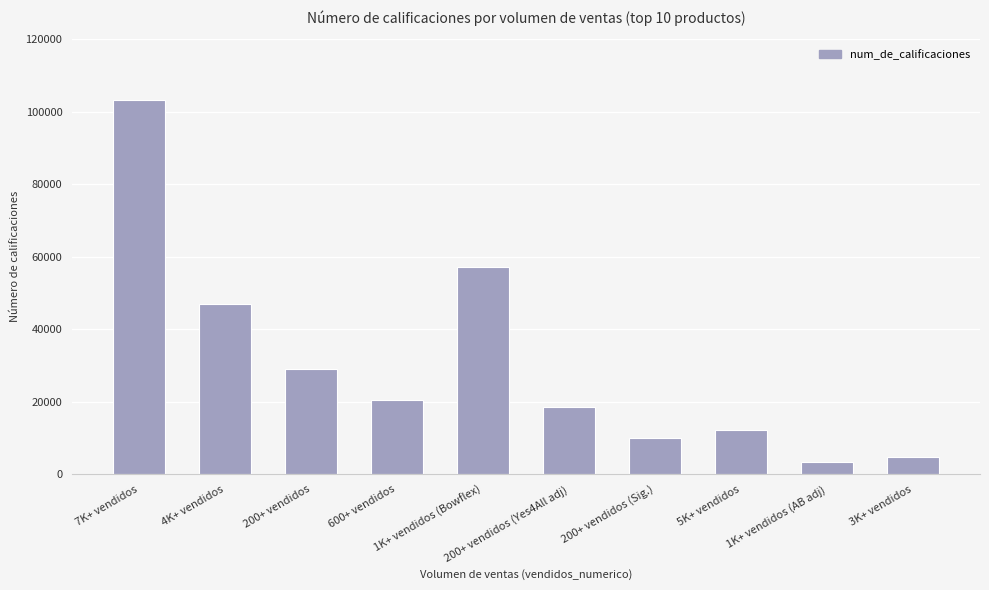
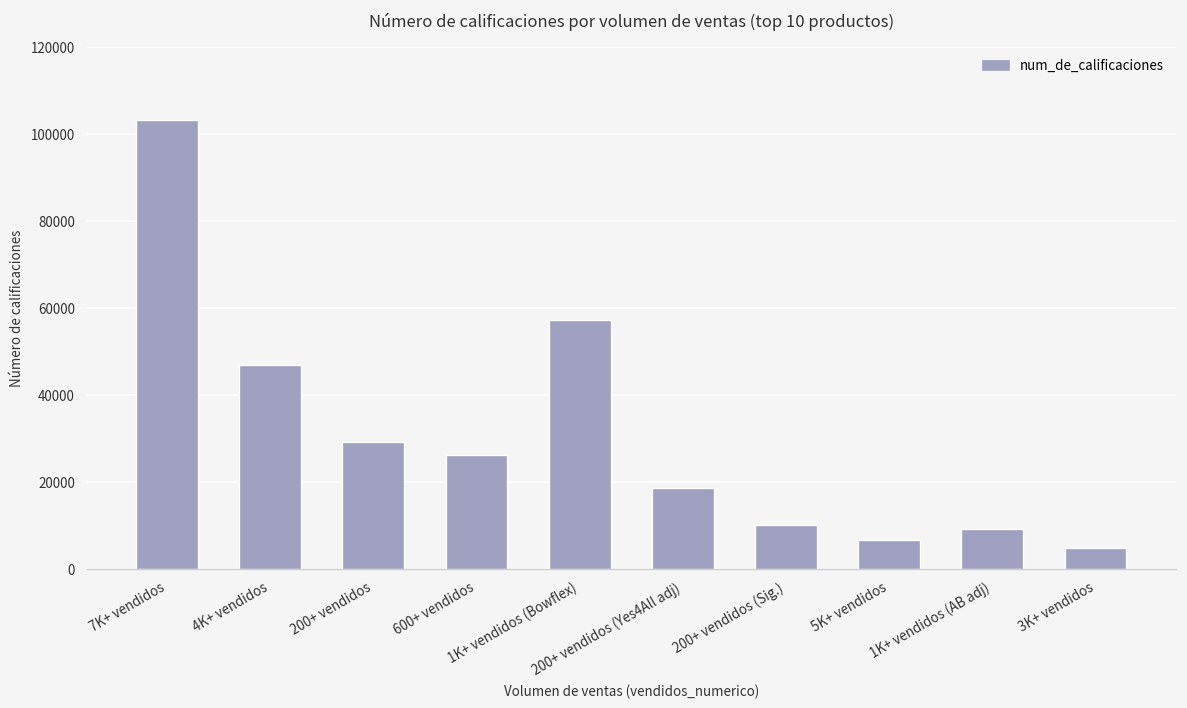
  {
    "7K+ vendidos": 103000,
    "4K+ vendidos": 47000,
    "200+ vendidos": 29000,
-   "600+ vendidos": 20000,
+   "600+ vendidos": 26000,
    "1K+ vendidos (Bowflex)": 57000,
    "200+ vendidos (Yes4All adj)": 19000,
    "200+ vendidos (Sig.)": 10000,
-   "5K+ vendidos": 12000,
-   "1K+ vendidos (AB adj)": 3000,
+   "5K+ vendidos": 7000,
+   "1K+ vendidos (AB adj)": 9000,
    "3K+ vendidos": 5000
  }
